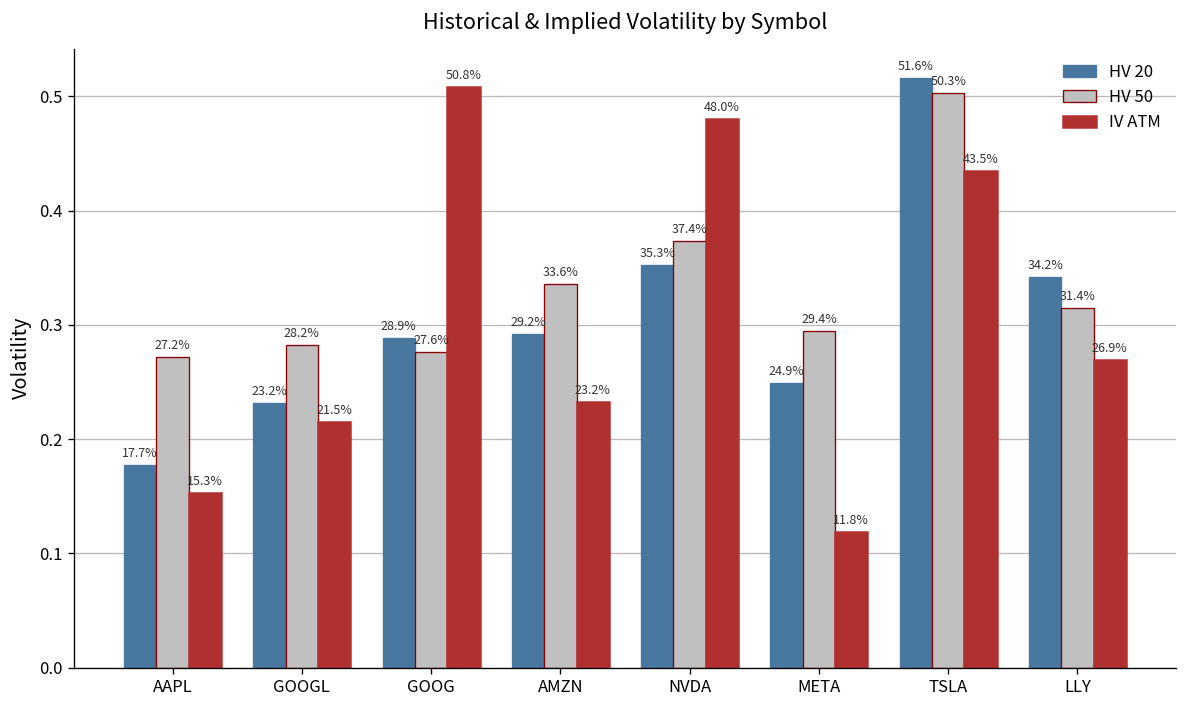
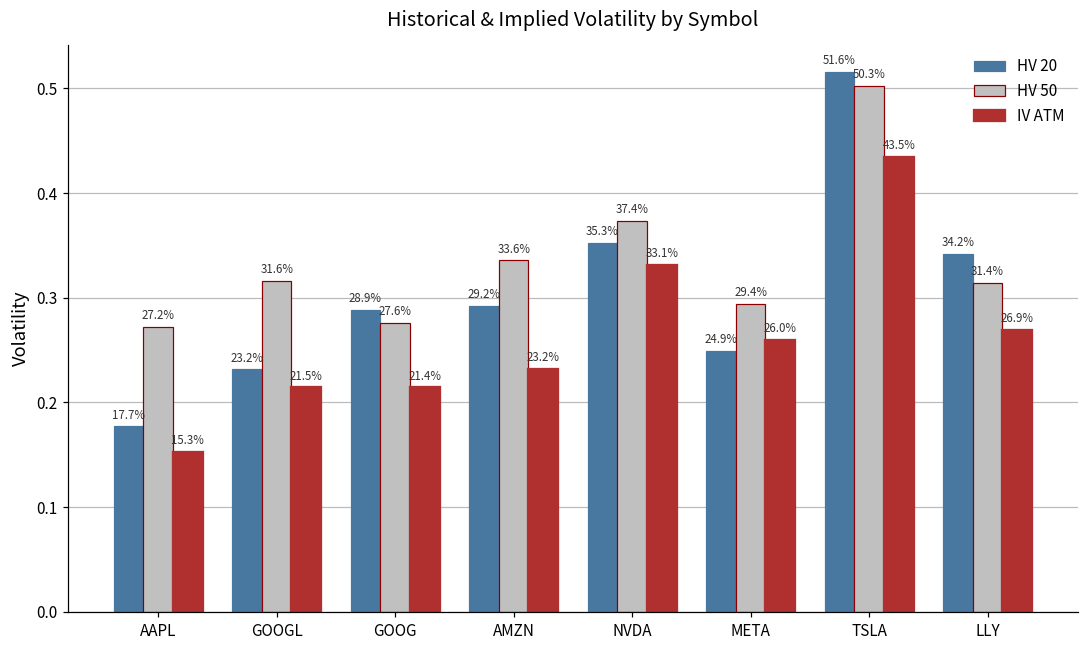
  {
    "HV 20": {
      "AAPL": "17.7%",
      "GOOGL": "23.2%",
      "GOOG": "28.9%",
      "AMZN": "29.2%",
      "NVDA": "35.3%",
      "META": "24.9%",
      "TSLA": "51.6%",
      "LLY": "34.2%"
    },
    "HV 50": {
      "AAPL": "27.2%",
-     "GOOGL": "28.2%",
+     "GOOGL": "31.6%",
      "GOOG": "27.6%",
      "AMZN": "33.6%",
      "NVDA": "37.4%",
      "META": "29.4%",
      "TSLA": "50.3%",
      "LLY": "31.4%"
    },
    "IV ATM": {
      "AAPL": "15.3%",
      "GOOGL": "21.5%",
-     "GOOG": "50.8%",
+     "GOOG": "21.4%",
      "AMZN": "23.2%",
-     "NVDA": "48.0%",
-     "META": "11.8%",
+     "NVDA": "33.1%",
+     "META": "26.0%",
      "TSLA": "43.5%",
      "LLY": "26.9%"
    }
  }
